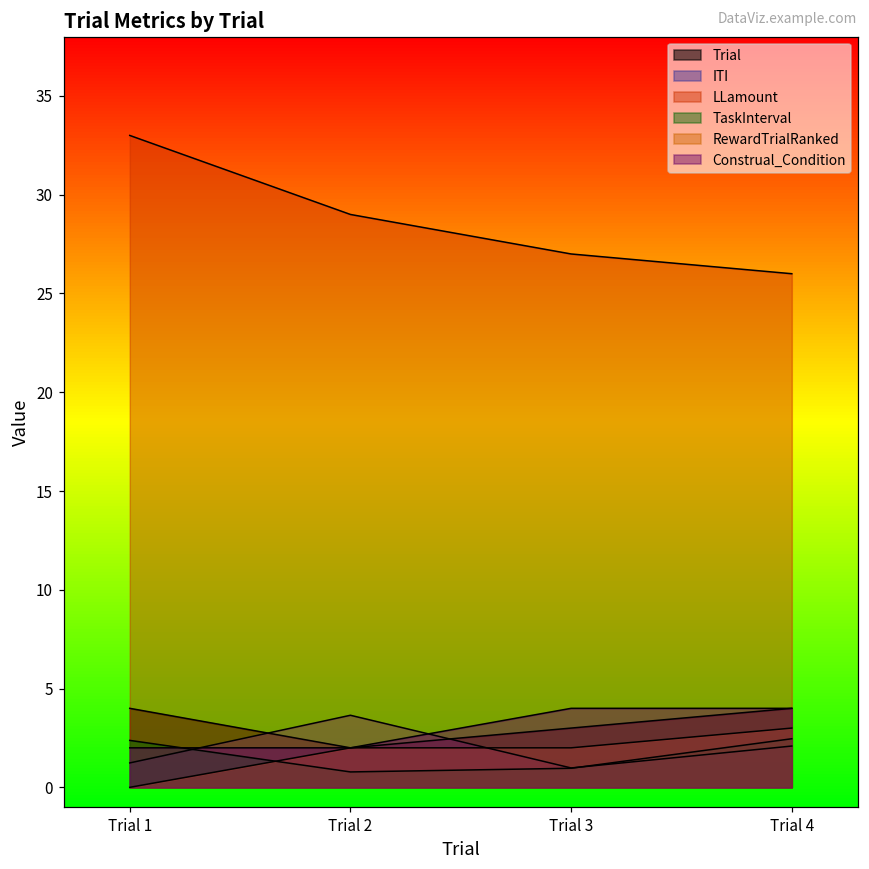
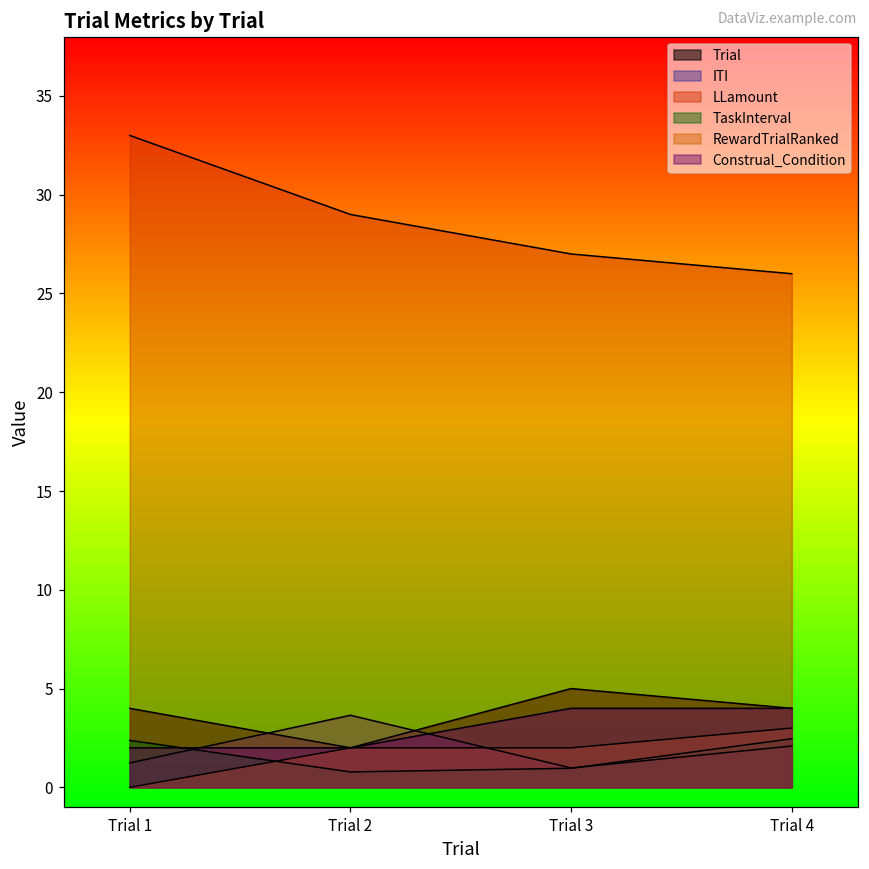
  {
    "Trial": {
      "Trial 1": 4,
-     "Trial 3": 3
+     "Trial 3": 5
    },
    "TaskInterval": {
      "Trial 1": 2.4,
      "Trial 2": 0.8,
      "Trial 4": 2.5
    }
  }
